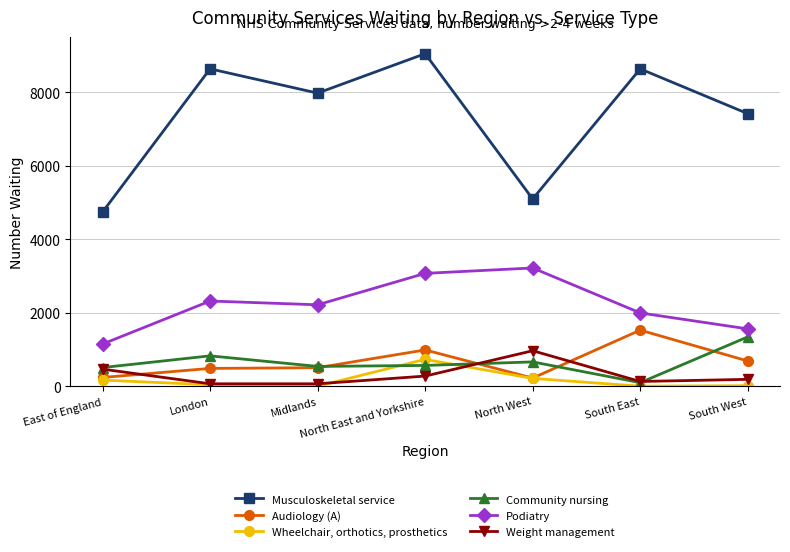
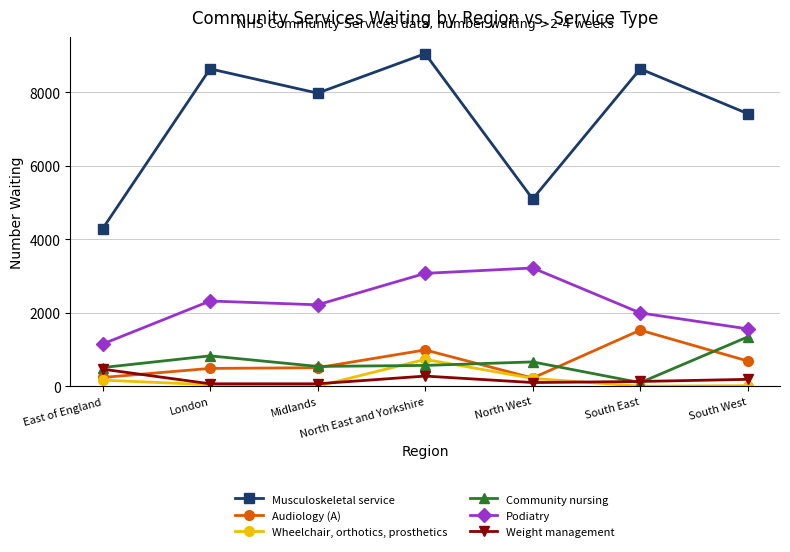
  {
    "Musculoskeletal service": {
-     "East of England": 4700,
+     "East of England": 4300,
      "London": 8600,
      "Midlands": 8000,
      "North West": 5100,
      "South East": 8600,
      "South West": 7400
    },
    "Audiology (A)": {
      "East of England": 200,
      "London": 500,
      "North East and Yorkshire": 1000,
      "South East": 1500,
      "South West": 700
    },
    "Wheelchair, orthotics, prosthetics": {
      "East of England": 200,
      "North East and Yorkshire": 700,
      "South East": 0,
      "South West": 0
    },
    "Community nursing": {
      "London": 800,
      "North East and Yorkshire": 600,
      "North West": 700,
      "South West": 1300
    },
    "Podiatry": {
      "East of England": 1100,
      "London": 2300,
      "Midlands": 2200,
      "North East and Yorkshire": 3100,
      "North West": 3200,
      "South East": 2000,
      "South West": 1600
    },
    "Weight management": {
      "North East and Yorkshire": 300,
-     "North West": 1000,
+     "North West": 100,
      "South West": 200
    }
  }
